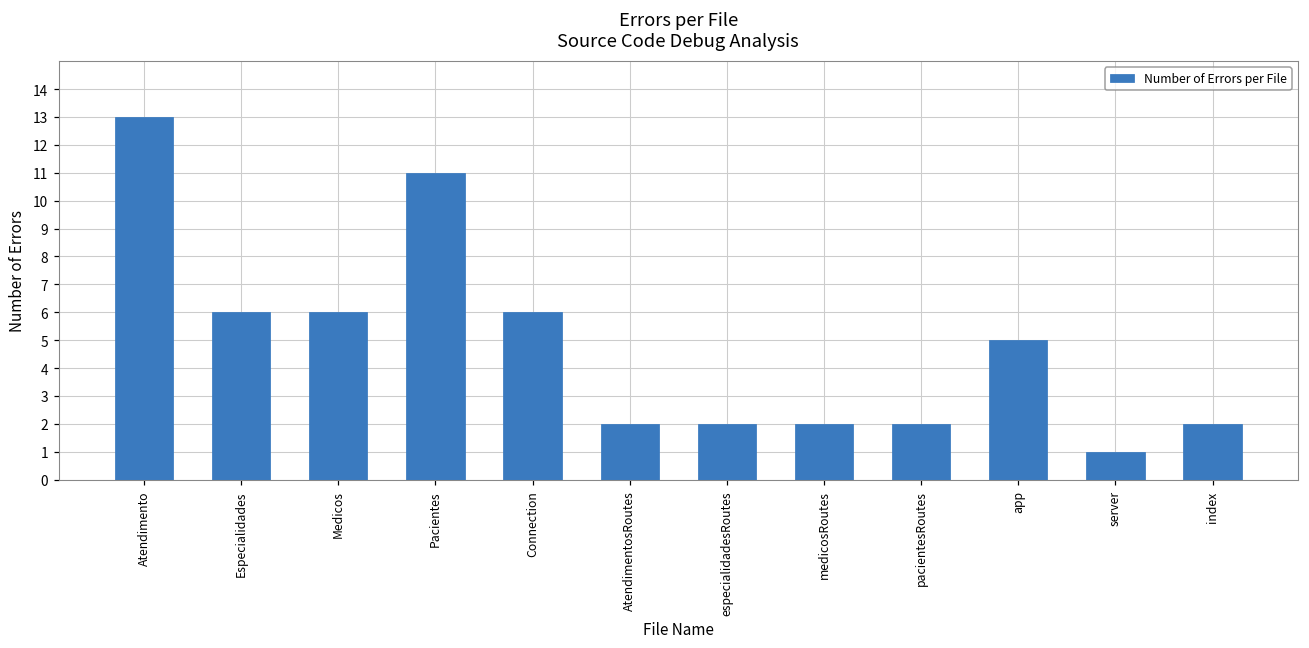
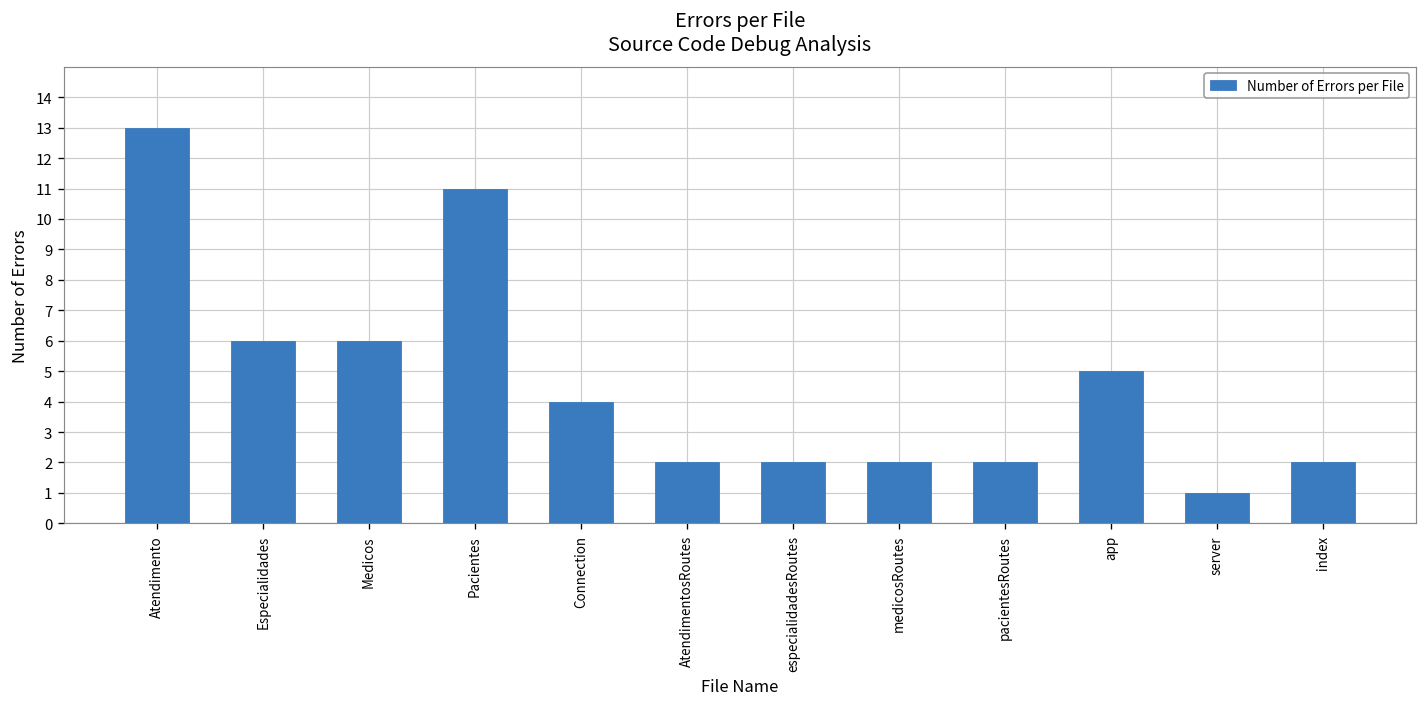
  {
    "Atendimento": 13,
    "Especialidades": 6,
    "Medicos": 6,
    "Pacientes": 11,
-   "Connection": 6,
+   "Connection": 4,
    "AtendimentosRoutes": 2,
    "especialidadesRoutes": 2,
    "medicosRoutes": 2,
    "pacientesRoutes": 2,
    "app": 5,
    "server": 1,
    "index": 2
  }
